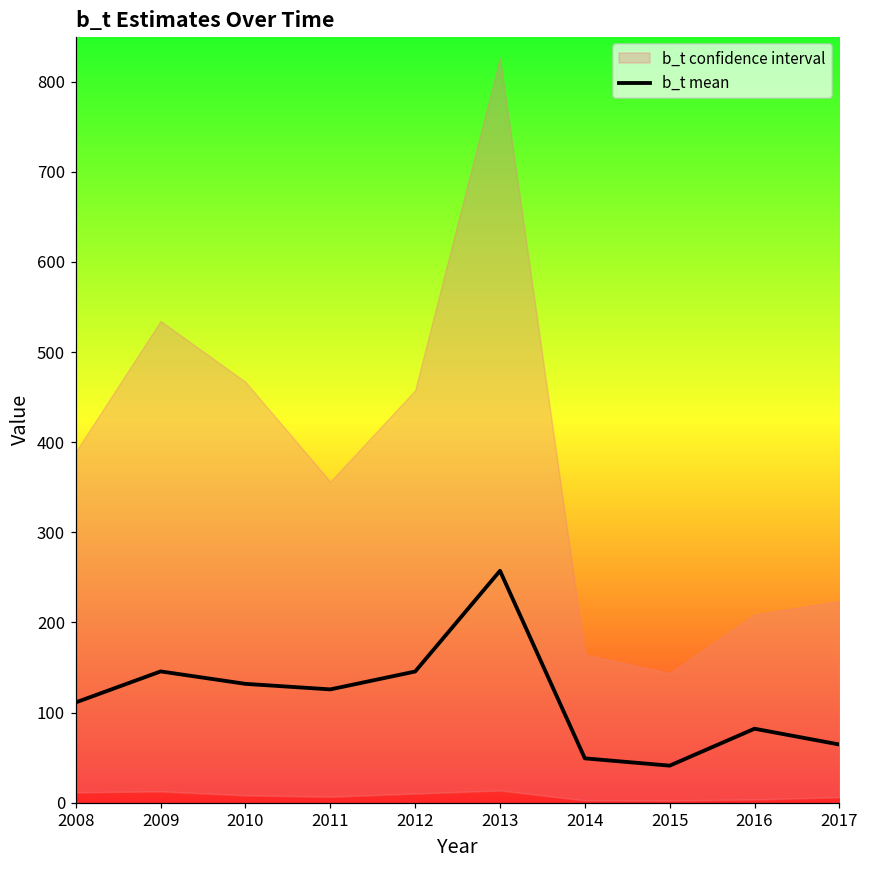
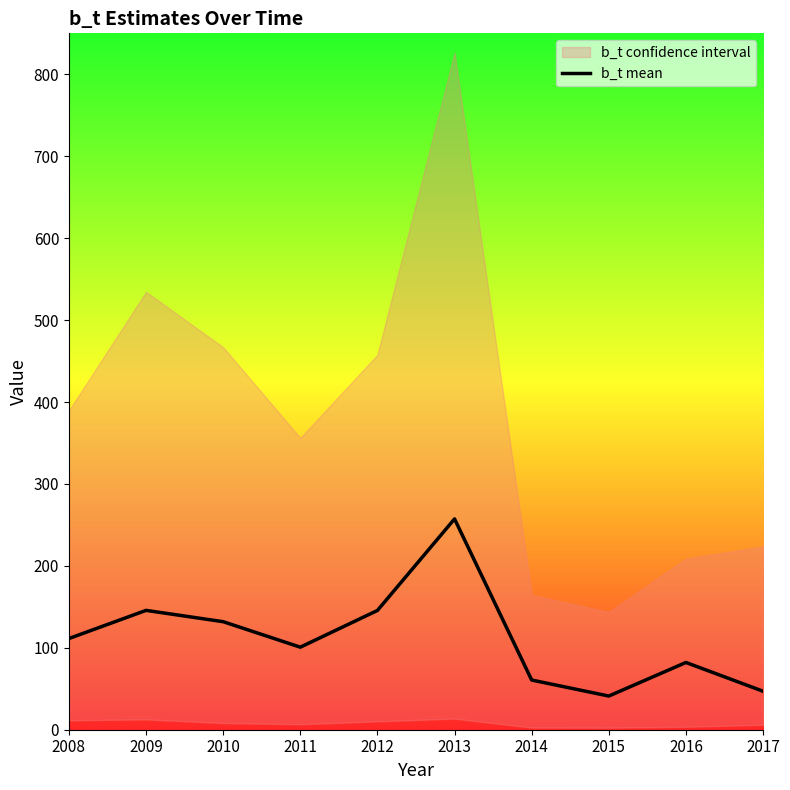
  {
    "b_t mean": {
      "2008": 110,
      "2009": 150,
      "2010": 130,
-     "2011": 130,
+     "2011": 100,
      "2012": 150,
      "2013": 260,
-     "2014": 50,
+     "2014": 60,
      "2015": 40,
      "2016": 80,
-     "2017": 60
+     "2017": 50
    }
  }
